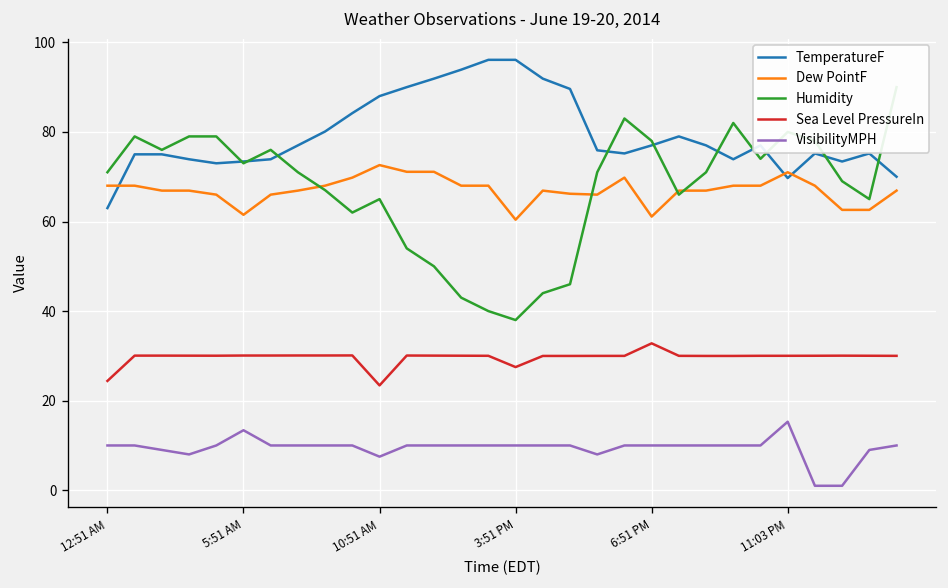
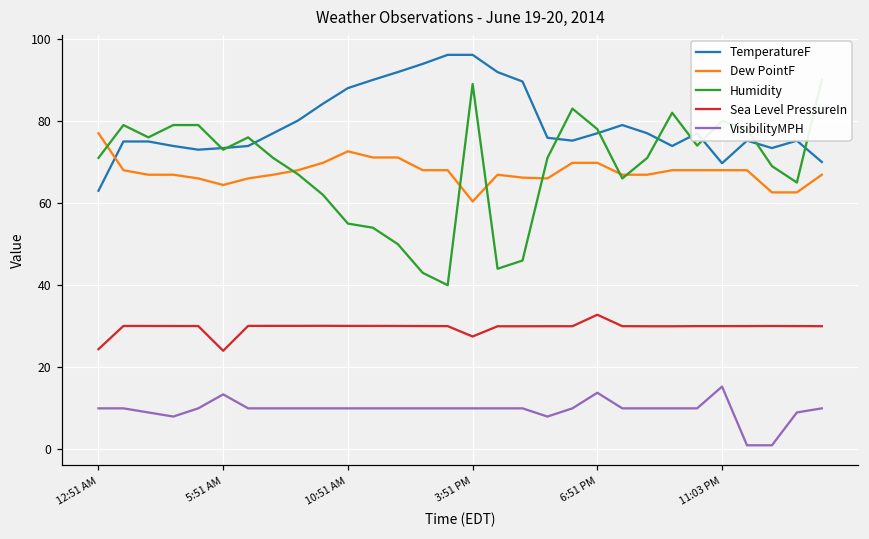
  {
    "TemperatureF": {
      "12:51 AM": 63,
      "10:51 AM": 88,
      "3:51 PM": 96,
      "6:51 PM": 77,
      "11:03 PM": 70
    },
    "Dew PointF": {
-     "12:51 AM": 68,
-     "5:51 AM": 62,
+     "12:51 AM": 77,
+     "5:51 AM": 64,
      "10:51 AM": 73,
      "3:51 PM": 60,
-     "6:51 PM": 61,
-     "11:03 PM": 71
+     "6:51 PM": 70,
+     "11:03 PM": 68
    },
    "Humidity": {
      "12:51 AM": 71,
-     "10:51 AM": 65,
-     "3:51 PM": 38,
+     "10:51 AM": 55,
+     "3:51 PM": 89,
      "6:51 PM": 78
    },
    "Sea Level PressureIn": {
      "12:51 AM": 24,
-     "5:51 AM": 30,
-     "10:51 AM": 23,
+     "5:51 AM": 24,
+     "10:51 AM": 30,
      "3:51 PM": 28,
      "6:51 PM": 33,
      "11:03 PM": 30
    },
    "VisibilityMPH": {
      "12:51 AM": 10,
      "5:51 AM": 13,
-     "10:51 AM": 8,
+     "10:51 AM": 10,
      "3:51 PM": 10,
-     "6:51 PM": 10,
+     "6:51 PM": 14,
      "11:03 PM": 15
    }
  }
